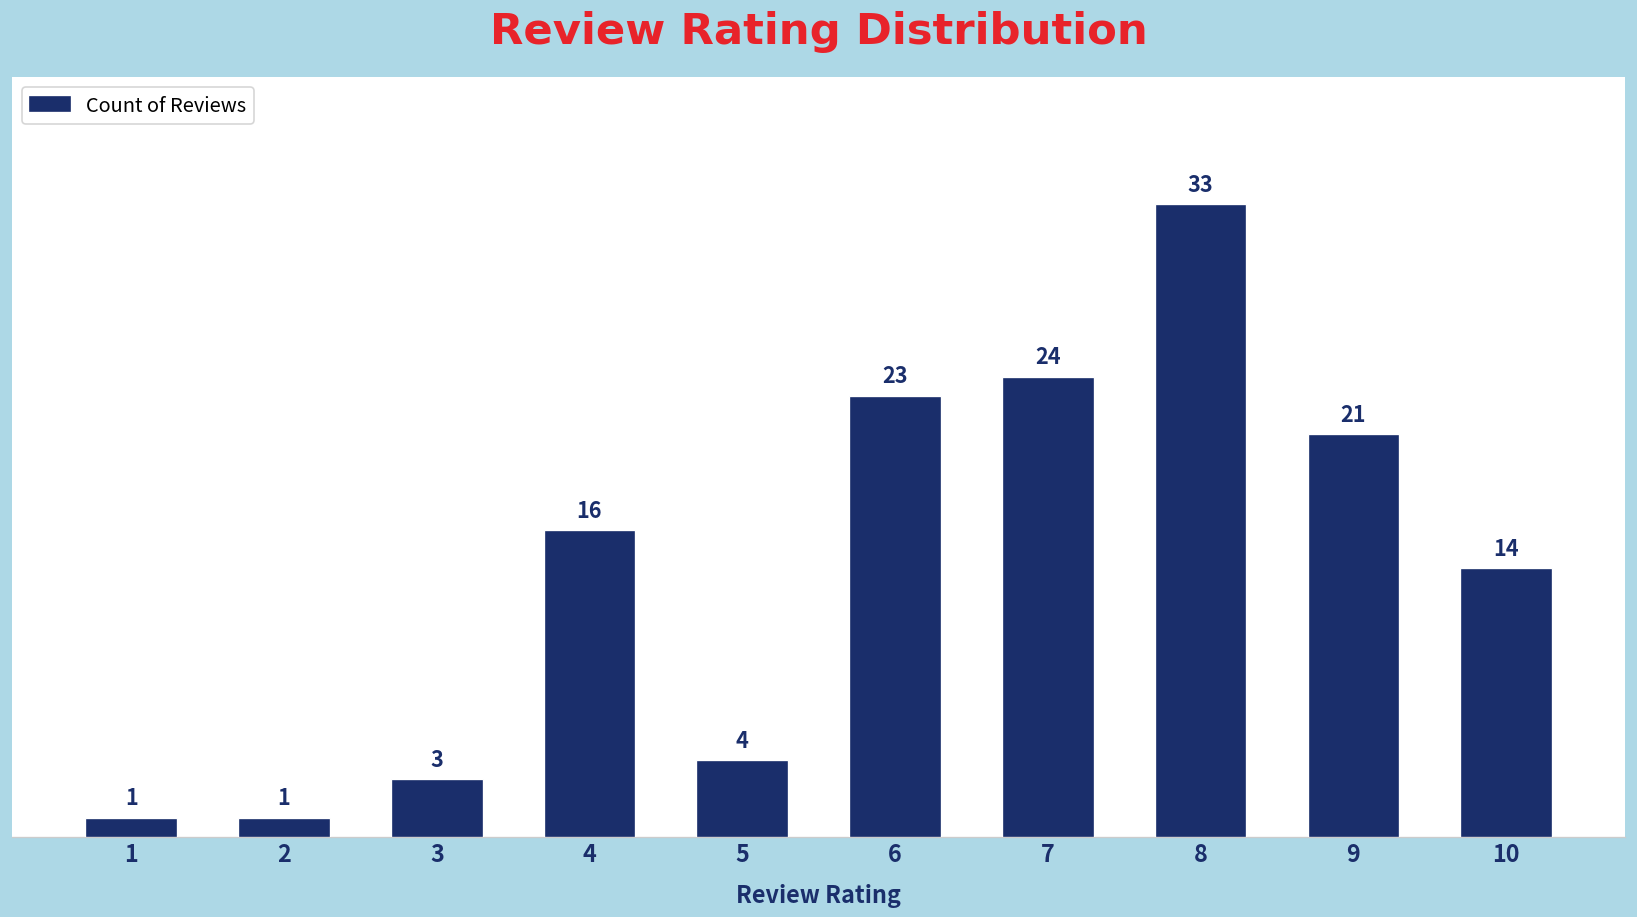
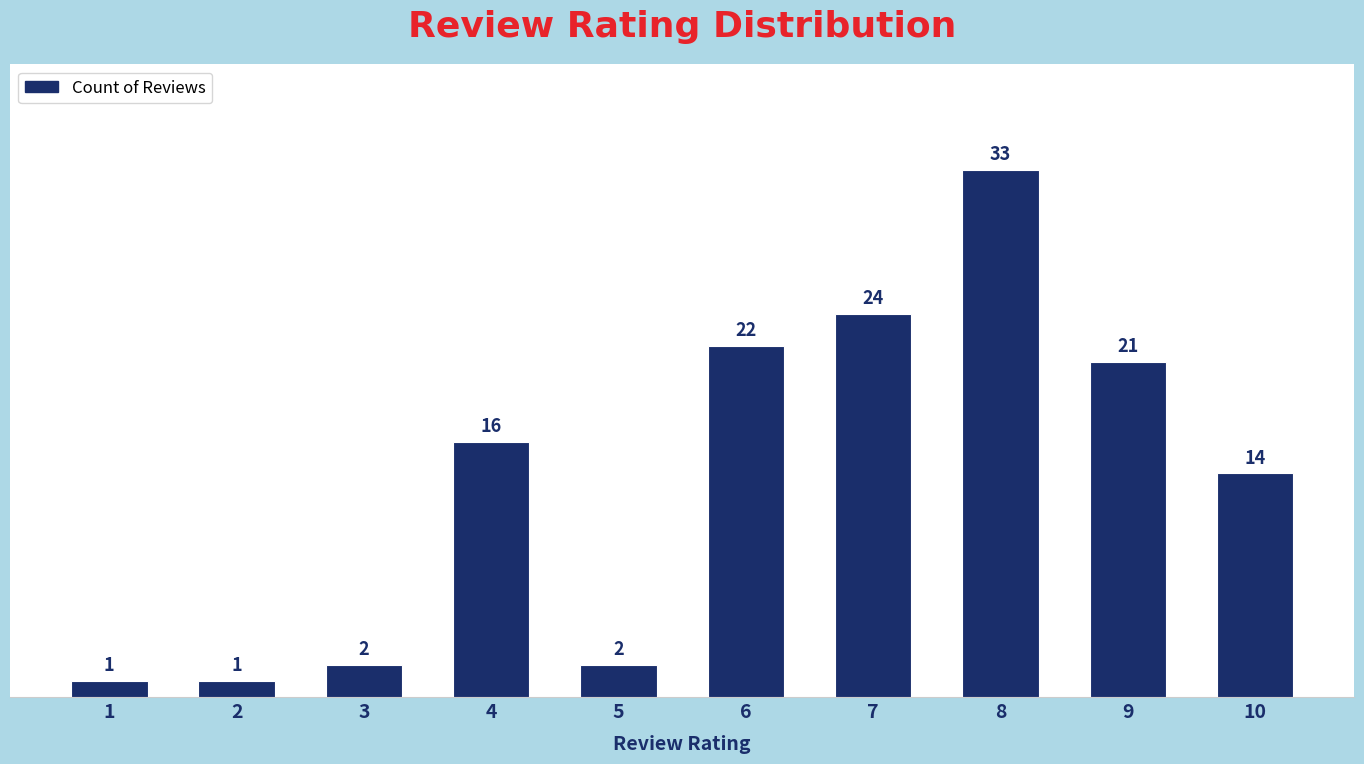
  {
    "1": 1,
    "2": 1,
-   "3": 3,
+   "3": 2,
    "4": 16,
-   "5": 4,
-   "6": 23,
+   "5": 2,
+   "6": 22,
    "7": 24,
    "8": 33,
    "9": 21,
    "10": 14
  }
